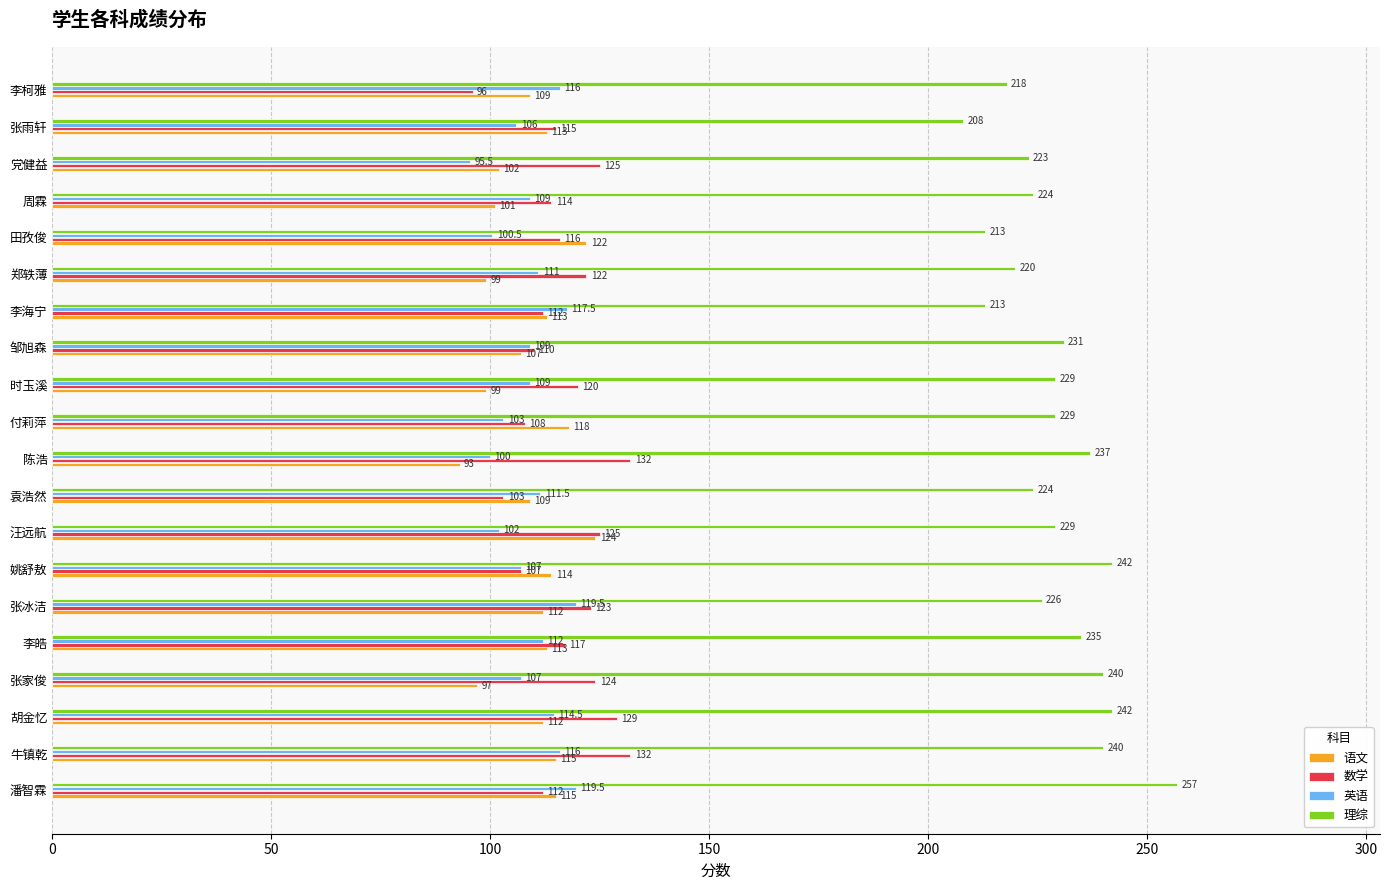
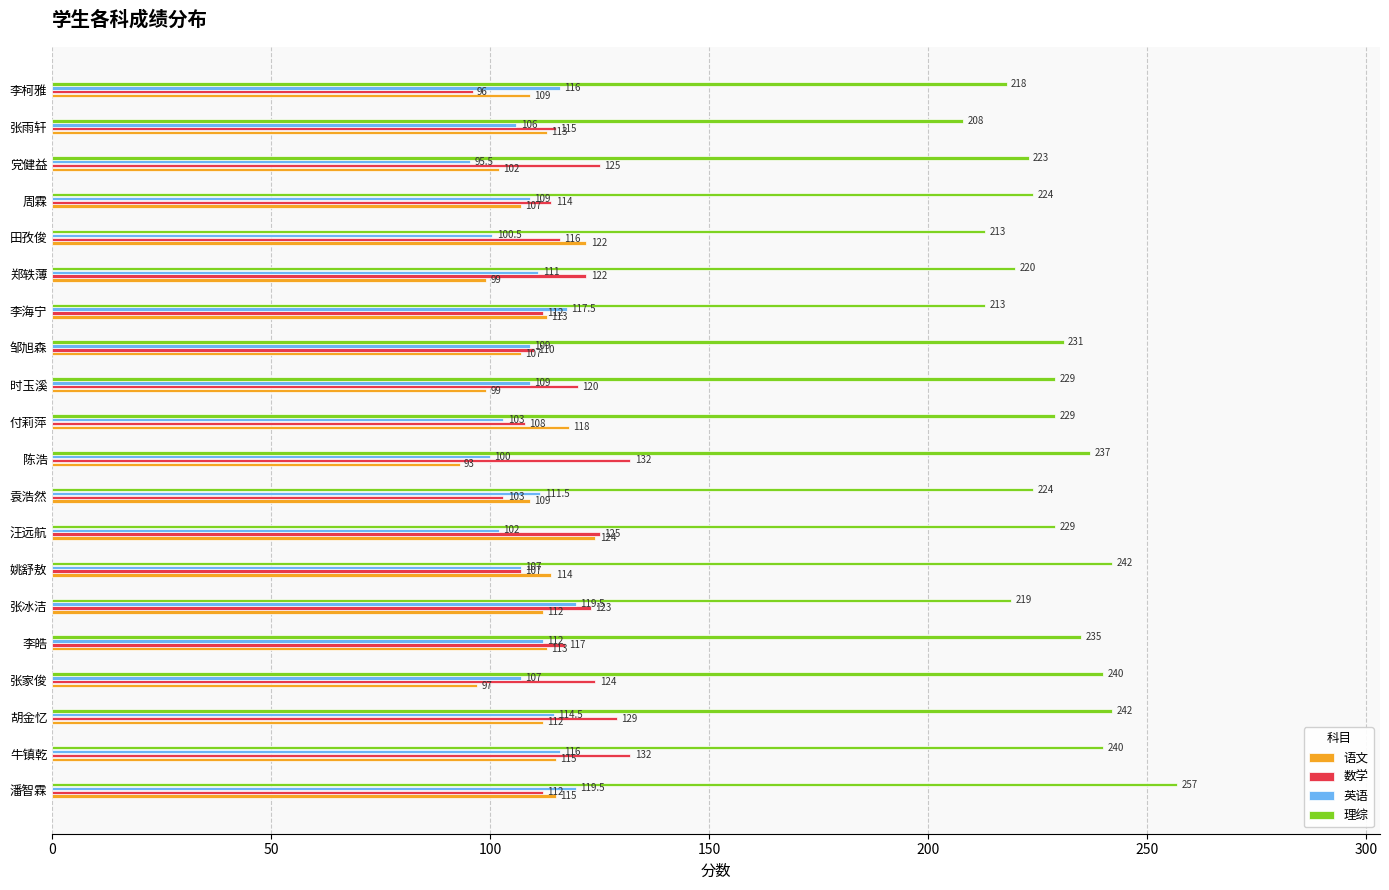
  {
    "语文": {
      "李柯雅": 109,
      "党健益": 102,
-     "周霖": 101,
+     "周霖": 107,
      "田孜俊": 122,
      "郑轶薄": 99,
      "邹旭森": 107,
      "时玉溪": 99,
      "付莉萍": 118,
      "陈浩": 93,
      "袁浩然": 109,
      "姚舒敖": 114,
      "张冰洁": 112,
      "张家俊": 97,
      "胡金忆": 112,
      "潘智霖": 115
    },
    "数学": {
      "李柯雅": 96,
      "党健益": 125,
      "周霖": 114,
      "田孜俊": 116,
      "郑轶薄": 122,
      "时玉溪": 120,
      "付莉萍": 108,
      "陈浩": 132,
      "袁浩然": 103,
      "李皓": 117,
      "张家俊": 124,
      "胡金忆": 129,
      "牛镇乾": 132,
      "潘智霖": 112
    },
    "英语": {
      "李柯雅": 116,
      "张雨轩": 106,
      "党健益": 95.5,
      "周霖": 109,
      "田孜俊": 100.5,
      "郑轶薄": 111,
      "李海宁": 117.5,
      "时玉溪": 109,
      "付莉萍": 103,
      "陈浩": 100,
      "袁浩然": 111.5,
      "汪远航": 102,
      "张家俊": 107,
      "胡金忆": 114.5,
      "潘智霖": 119.5
    },
    "理综": {
      "李柯雅": 218,
      "张雨轩": 208,
      "党健益": 223,
      "周霖": 224,
      "田孜俊": 213,
      "郑轶薄": 220,
      "李海宁": 213,
      "邹旭森": 231,
      "时玉溪": 229,
      "付莉萍": 229,
      "陈浩": 237,
      "袁浩然": 224,
      "汪远航": 229,
      "姚舒敖": 242,
-     "张冰洁": 226,
+     "张冰洁": 219,
      "李皓": 235,
      "张家俊": 240,
      "胡金忆": 242,
      "牛镇乾": 240,
      "潘智霖": 257
    }
  }
